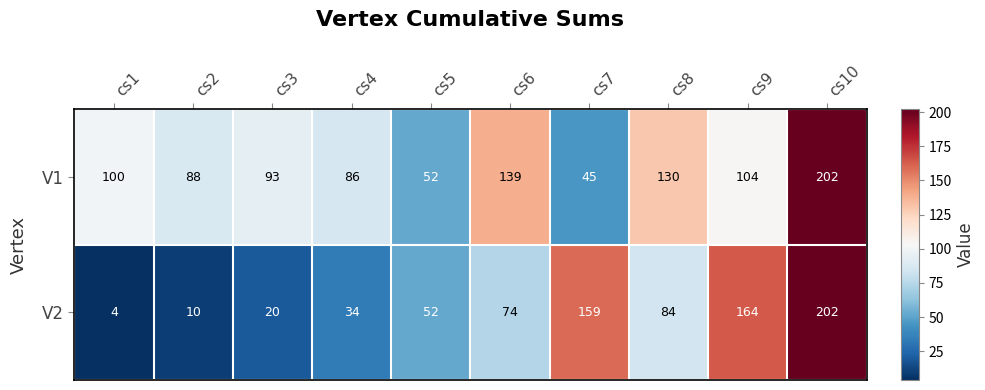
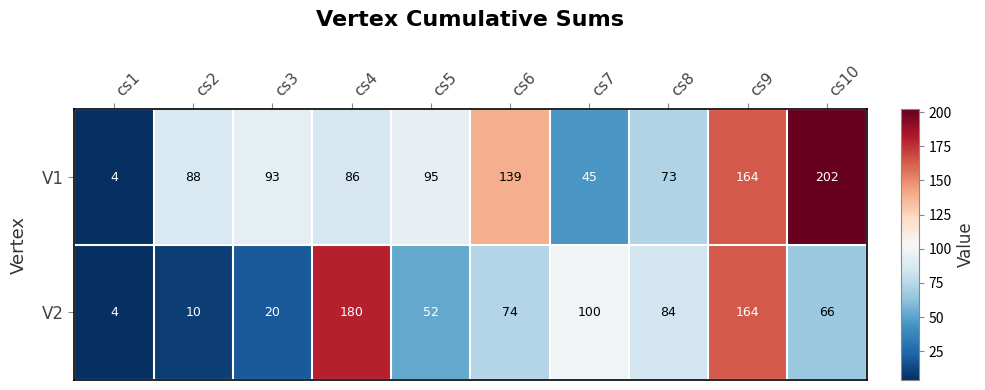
  {
    "V1": {
-     "cs1": 100,
+     "cs1": 4,
      "cs2": 88,
      "cs3": 93,
      "cs4": 86,
-     "cs5": 52,
+     "cs5": 95,
      "cs6": 139,
      "cs7": 45,
-     "cs8": 130,
-     "cs9": 104,
+     "cs8": 73,
+     "cs9": 164,
      "cs10": 202
    },
    "V2": {
      "cs1": 4,
      "cs2": 10,
      "cs3": 20,
-     "cs4": 34,
+     "cs4": 180,
      "cs5": 52,
      "cs6": 74,
-     "cs7": 159,
+     "cs7": 100,
      "cs8": 84,
      "cs9": 164,
-     "cs10": 202
+     "cs10": 66
    }
  }
